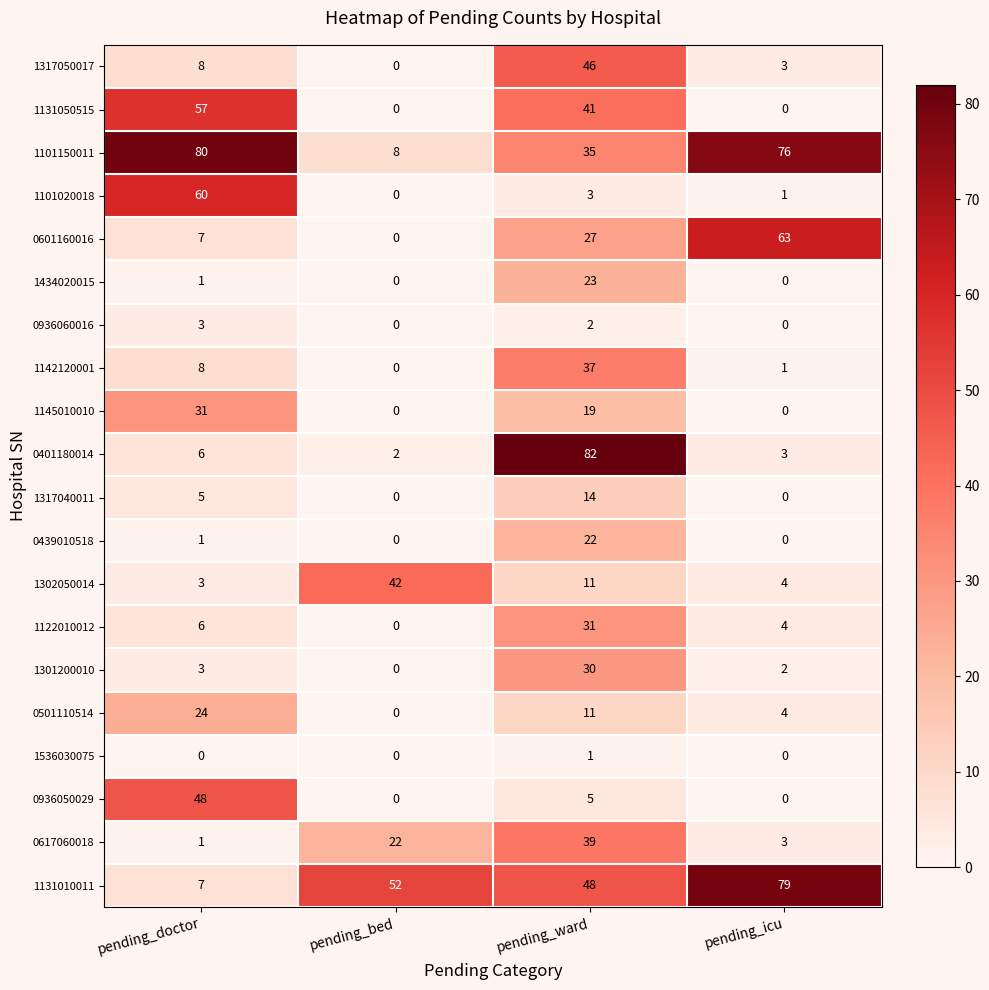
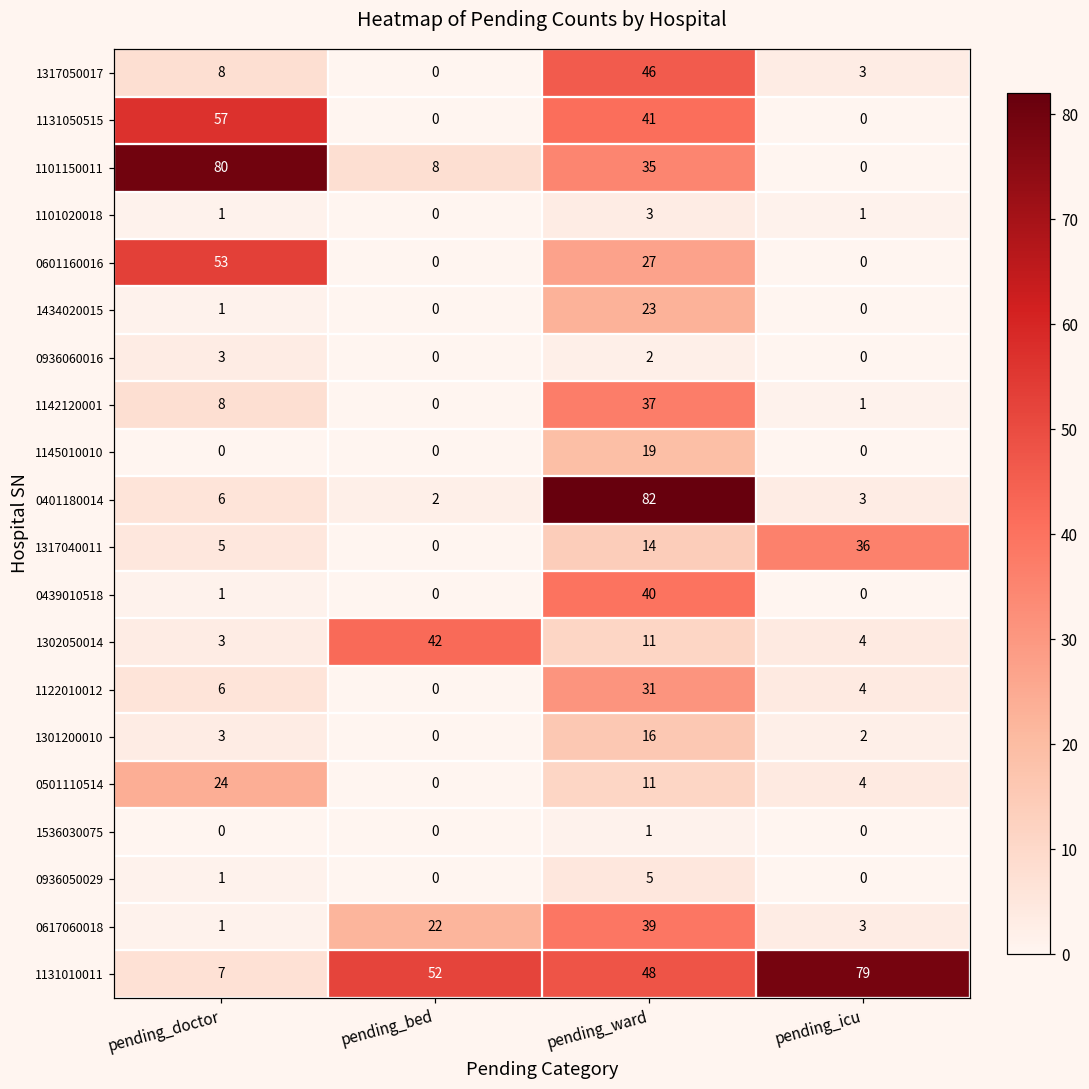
  {
    "1317050017": {
      "pending_doctor": 8,
      "pending_bed": 0,
      "pending_ward": 46,
      "pending_icu": 3
    },
    "1131050515": {
      "pending_doctor": 57,
      "pending_bed": 0,
      "pending_ward": 41,
      "pending_icu": 0
    },
    "1101150011": {
      "pending_doctor": 80,
      "pending_bed": 8,
      "pending_ward": 35,
-     "pending_icu": 76
+     "pending_icu": 0
    },
    "1101020018": {
-     "pending_doctor": 60,
+     "pending_doctor": 1,
      "pending_bed": 0,
      "pending_ward": 3,
      "pending_icu": 1
    },
    "0601160016": {
-     "pending_doctor": 7,
+     "pending_doctor": 53,
      "pending_bed": 0,
      "pending_ward": 27,
-     "pending_icu": 63
+     "pending_icu": 0
    },
    "1434020015": {
      "pending_doctor": 1,
      "pending_bed": 0,
      "pending_ward": 23,
      "pending_icu": 0
    },
    "0936060016": {
      "pending_doctor": 3,
      "pending_bed": 0,
      "pending_ward": 2,
      "pending_icu": 0
    },
    "1142120001": {
      "pending_doctor": 8,
      "pending_bed": 0,
      "pending_ward": 37,
      "pending_icu": 1
    },
    "1145010010": {
-     "pending_doctor": 31,
+     "pending_doctor": 0,
      "pending_bed": 0,
      "pending_ward": 19,
      "pending_icu": 0
    },
    "0401180014": {
      "pending_doctor": 6,
      "pending_bed": 2,
      "pending_ward": 82,
      "pending_icu": 3
    },
    "1317040011": {
      "pending_doctor": 5,
      "pending_bed": 0,
      "pending_ward": 14,
-     "pending_icu": 0
+     "pending_icu": 36
    },
    "0439010518": {
      "pending_doctor": 1,
      "pending_bed": 0,
-     "pending_ward": 22,
+     "pending_ward": 40,
      "pending_icu": 0
    },
    "1302050014": {
      "pending_doctor": 3,
      "pending_bed": 42,
      "pending_ward": 11,
      "pending_icu": 4
    },
    "1122010012": {
      "pending_doctor": 6,
      "pending_bed": 0,
      "pending_ward": 31,
      "pending_icu": 4
    },
    "1301200010": {
      "pending_doctor": 3,
      "pending_bed": 0,
-     "pending_ward": 30,
+     "pending_ward": 16,
      "pending_icu": 2
    },
    "0501110514": {
      "pending_doctor": 24,
      "pending_bed": 0,
      "pending_ward": 11,
      "pending_icu": 4
    },
    "1536030075": {
      "pending_doctor": 0,
      "pending_bed": 0,
      "pending_ward": 1,
      "pending_icu": 0
    },
    "0936050029": {
-     "pending_doctor": 48,
+     "pending_doctor": 1,
      "pending_bed": 0,
      "pending_ward": 5,
      "pending_icu": 0
    },
    "0617060018": {
      "pending_doctor": 1,
      "pending_bed": 22,
      "pending_ward": 39,
      "pending_icu": 3
    },
    "1131010011": {
      "pending_doctor": 7,
      "pending_bed": 52,
      "pending_ward": 48,
      "pending_icu": 79
    }
  }
